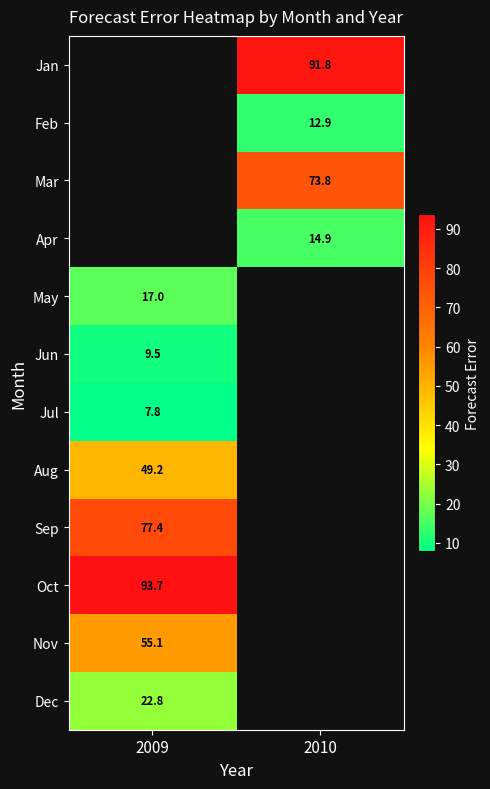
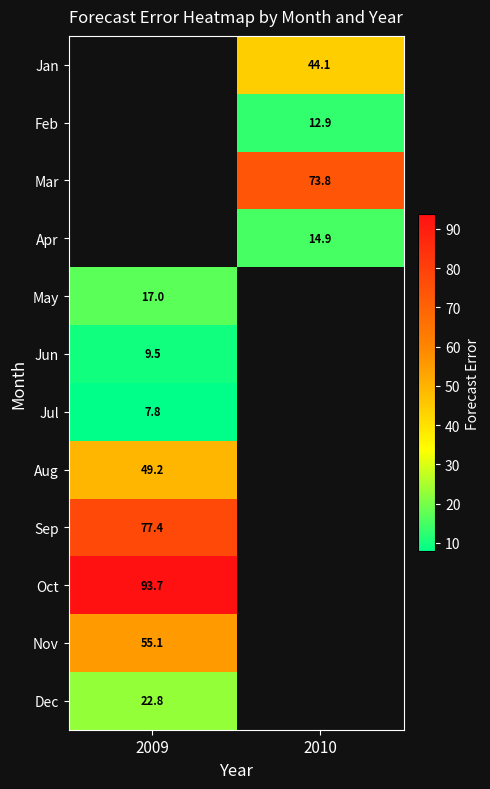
  {
    "Jan": {
-     "2010": 91.8
+     "2010": 44.1
    },
    "Feb": {
      "2010": 12.9
    },
    "Mar": {
      "2010": 73.8
    },
    "Apr": {
      "2010": 14.9
    },
    "May": {
      "2009": 17.0
    },
    "Jun": {
      "2009": 9.5
    },
    "Jul": {
      "2009": 7.8
    },
    "Aug": {
      "2009": 49.2
    },
    "Sep": {
      "2009": 77.4
    },
    "Oct": {
      "2009": 93.7
    },
    "Nov": {
      "2009": 55.1
    },
    "Dec": {
      "2009": 22.8
    }
  }
